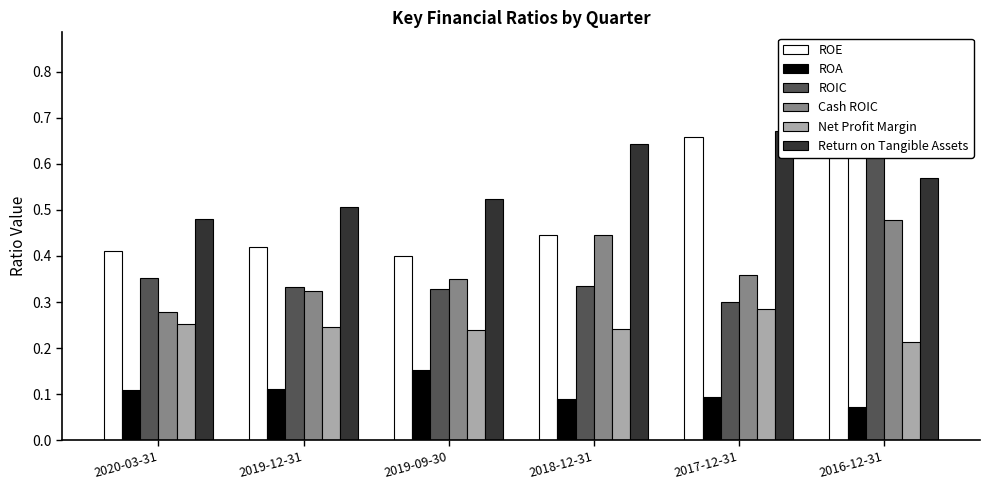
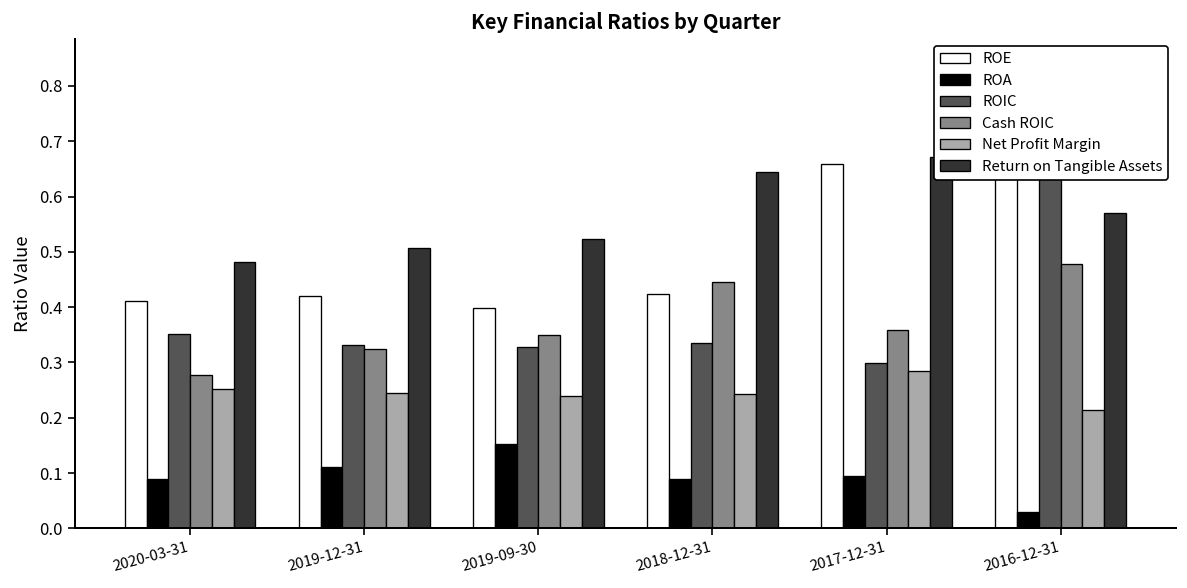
  {
    "ROE": {
      "2020-03-31": 0.41,
      "2019-12-31": 0.42,
      "2019-09-30": 0.40,
-     "2018-12-31": 0.45,
+     "2018-12-31": 0.42,
      "2017-12-31": 0.66
    },
    "ROA": {
-     "2020-03-31": 0.11,
+     "2020-03-31": 0.09,
      "2019-12-31": 0.11,
      "2019-09-30": 0.15,
      "2018-12-31": 0.09,
      "2017-12-31": 0.09,
-     "2016-12-31": 0.07
+     "2016-12-31": 0.03
    }
  }
